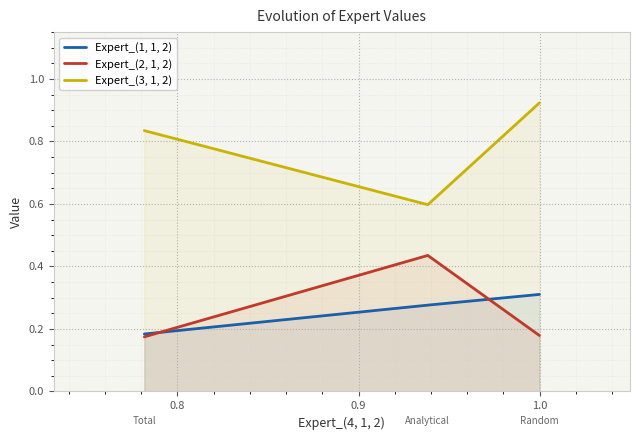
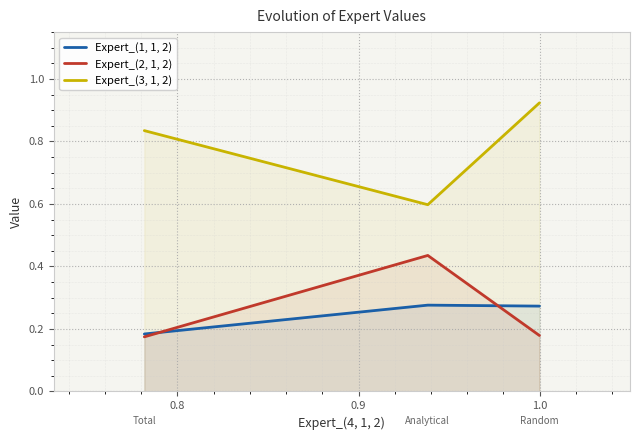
  {
    "Expert_(1, 1, 2)": {
-     "1.0": 0.31
+     "1.0": 0.27
    },
    "Expert_(2, 1, 2)": {
      "1.0": 0.18
    },
    "Expert_(3, 1, 2)": {
      "1.0": 0.92
    }
  }
